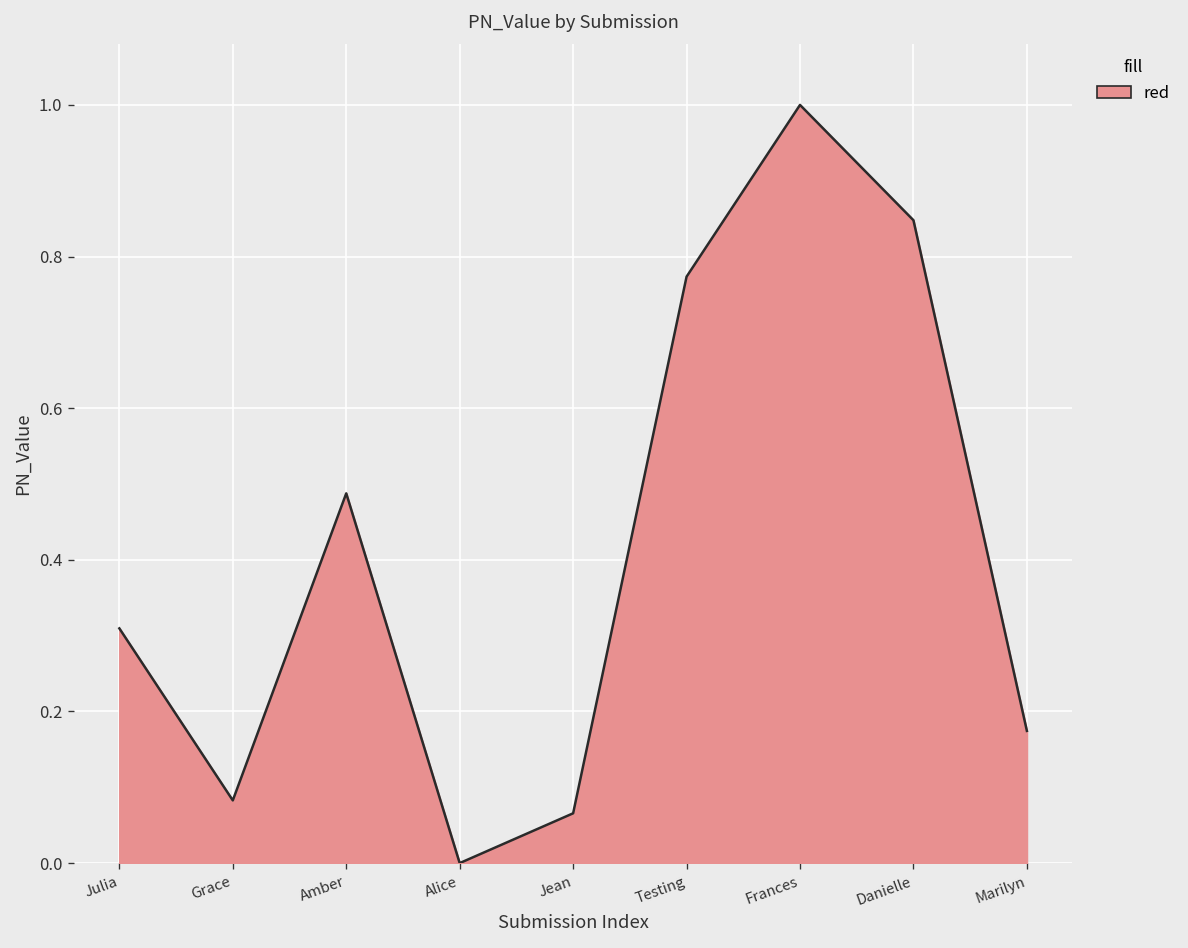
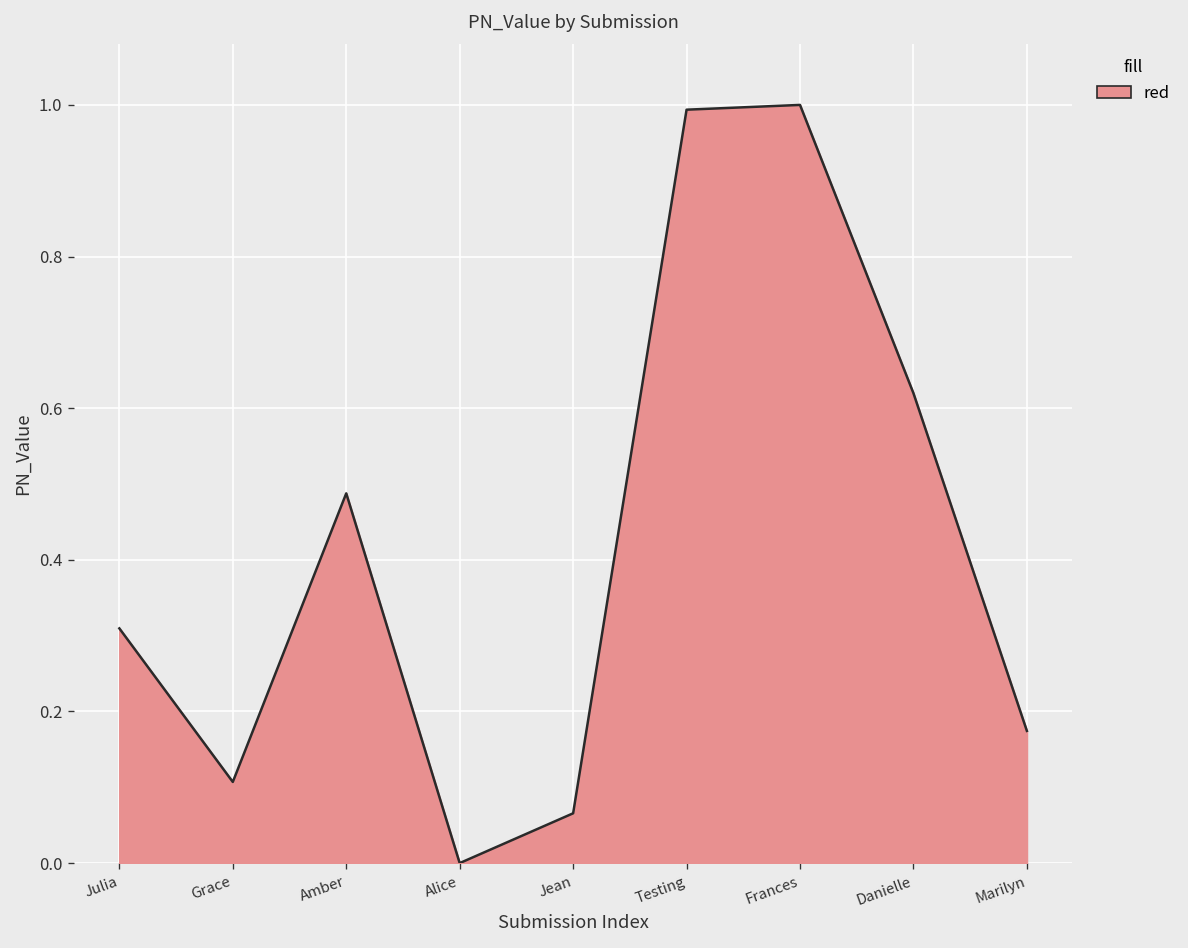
  {
    "Julia": 0.31,
-   "Grace": 0.08,
+   "Grace": 0.11,
    "Amber": 0.49,
    "Alice": 0.00,
    "Jean": 0.07,
-   "Testing": 0.77,
+   "Testing": 0.99,
    "Frances": 1.00,
-   "Danielle": 0.85,
+   "Danielle": 0.62,
    "Marilyn": 0.17
  }
